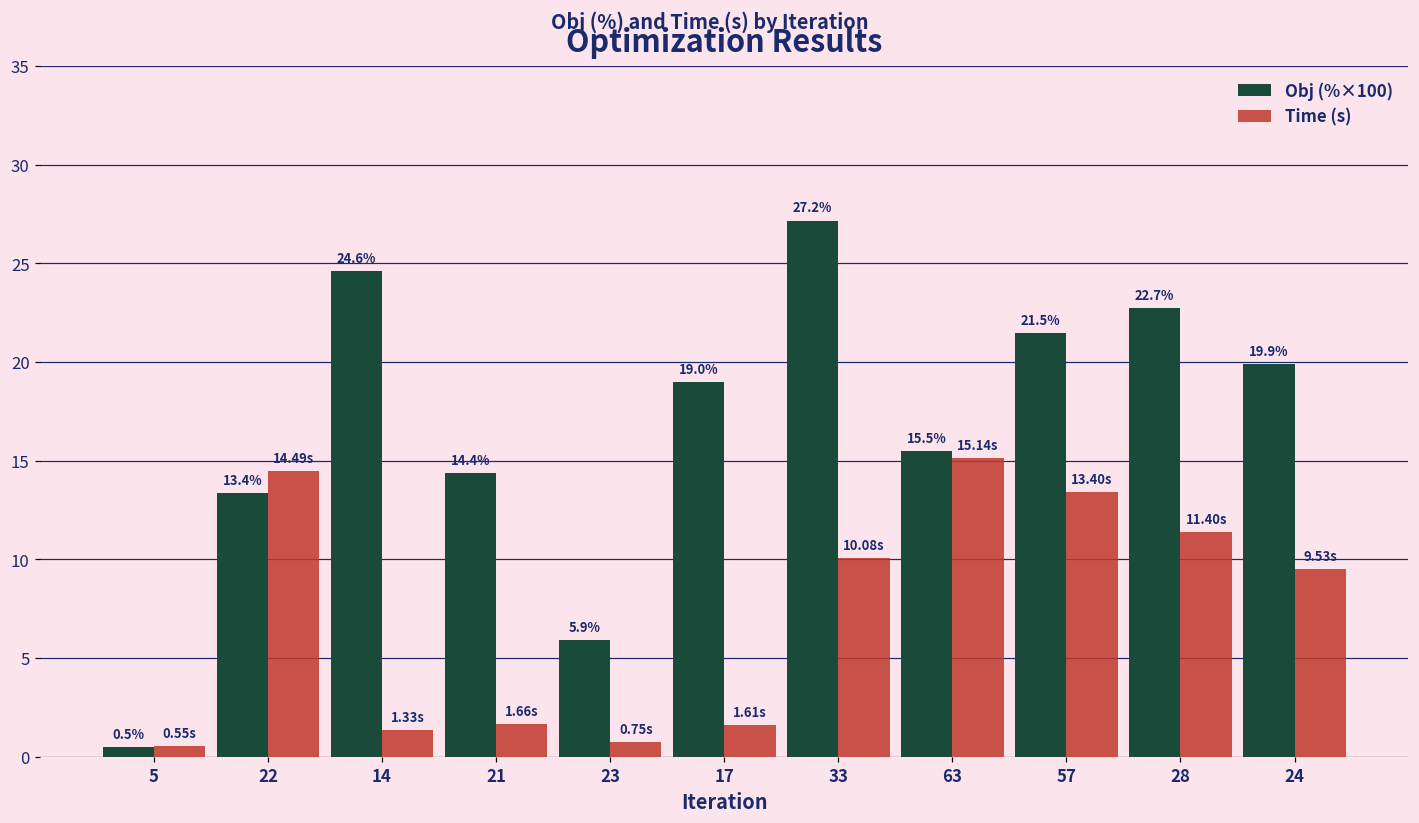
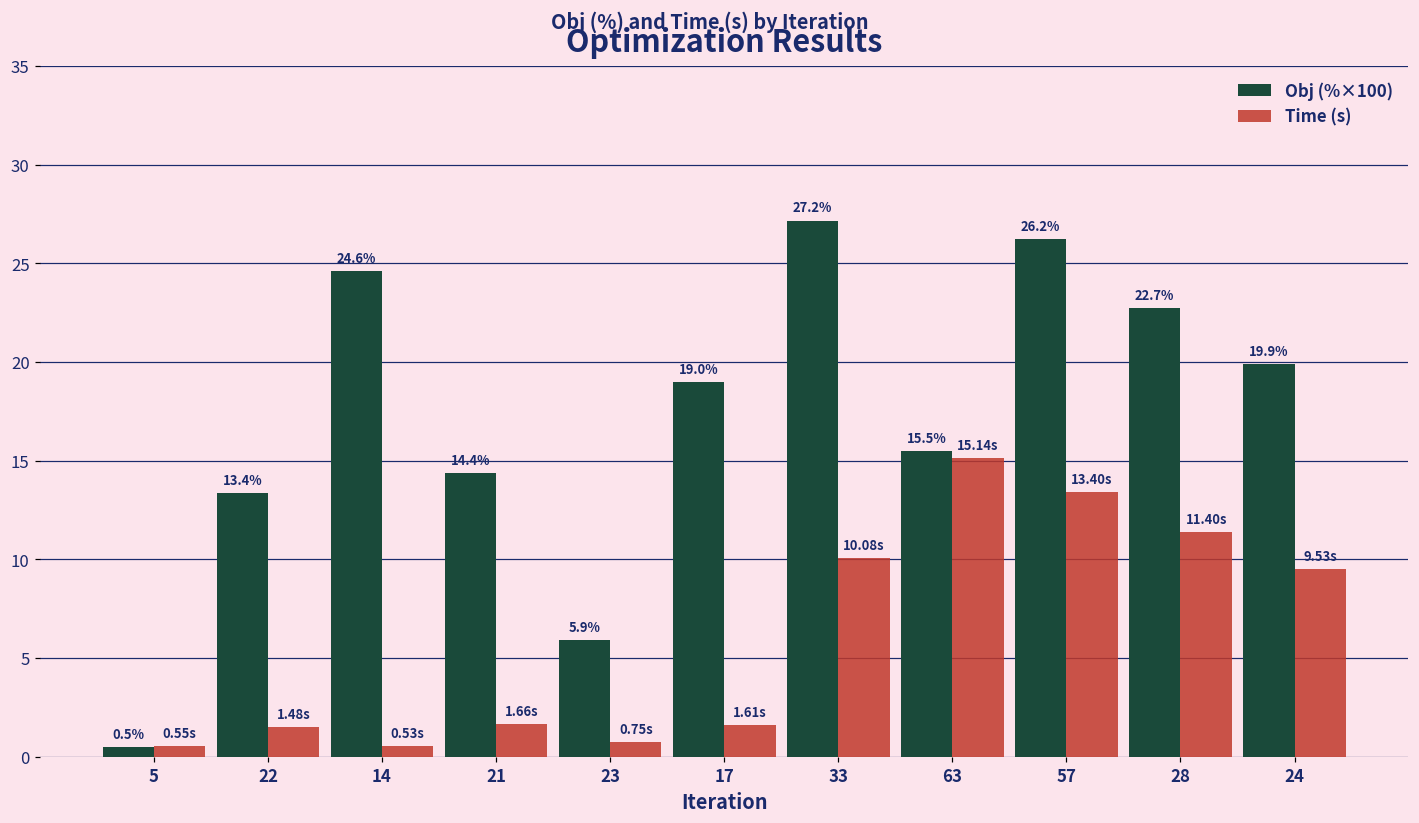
  {
    "Obj (%×100)": {
      "5": "0.5%",
      "22": "13.4%",
      "14": "24.6%",
      "21": "14.4%",
      "23": "5.9%",
      "17": "19.0%",
      "33": "27.2%",
      "63": "15.5%",
-     "57": "21.5%",
+     "57": "26.2%",
      "28": "22.7%",
      "24": "19.9%"
    },
    "Time (s)": {
      "5": "0.55s",
-     "22": "14.49s",
-     "14": "1.33s",
+     "22": "1.48s",
+     "14": "0.53s",
      "21": "1.66s",
      "23": "0.75s",
      "17": "1.61s",
      "33": "10.08s",
      "63": "15.14s",
      "57": "13.40s",
      "28": "11.40s",
      "24": "9.53s"
    }
  }
